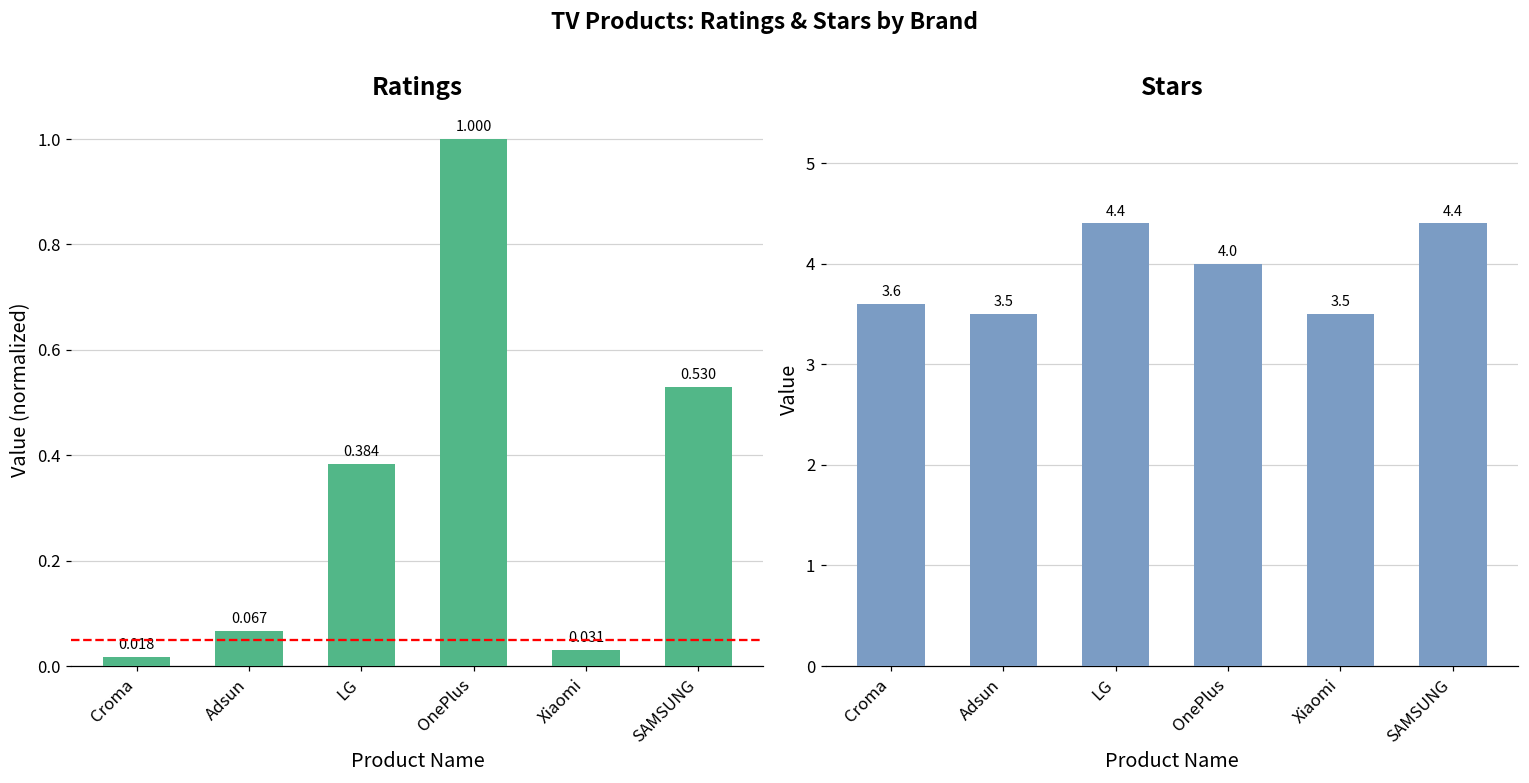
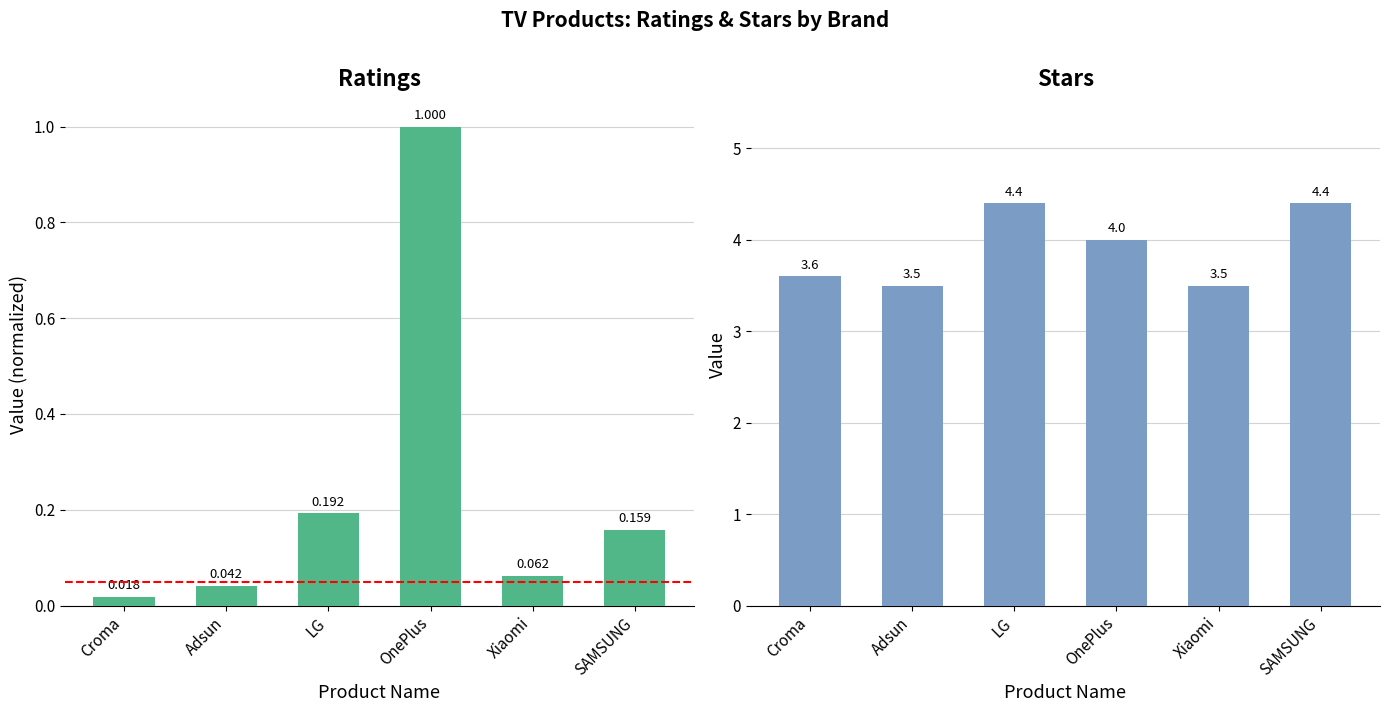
  {
    "Ratings": {
      "Croma": 0.018,
-     "Adsun": 0.067,
-     "LG": 0.384,
+     "Adsun": 0.042,
+     "LG": 0.192,
      "OnePlus": 1.000,
-     "Xiaomi": 0.031,
-     "SAMSUNG": 0.530
+     "Xiaomi": 0.062,
+     "SAMSUNG": 0.159
    },
    "Stars": {
      "Croma": 3.6,
      "Adsun": 3.5,
      "LG": 4.4,
      "OnePlus": 4.0,
      "Xiaomi": 3.5,
      "SAMSUNG": 4.4
    }
  }
